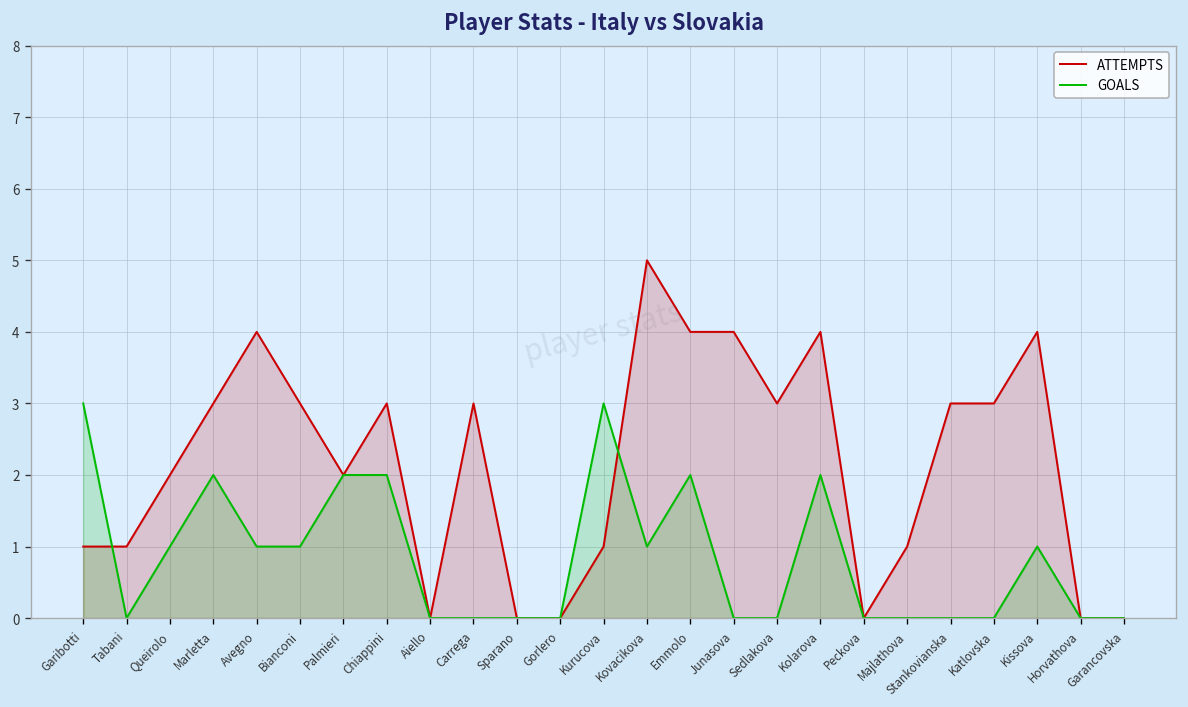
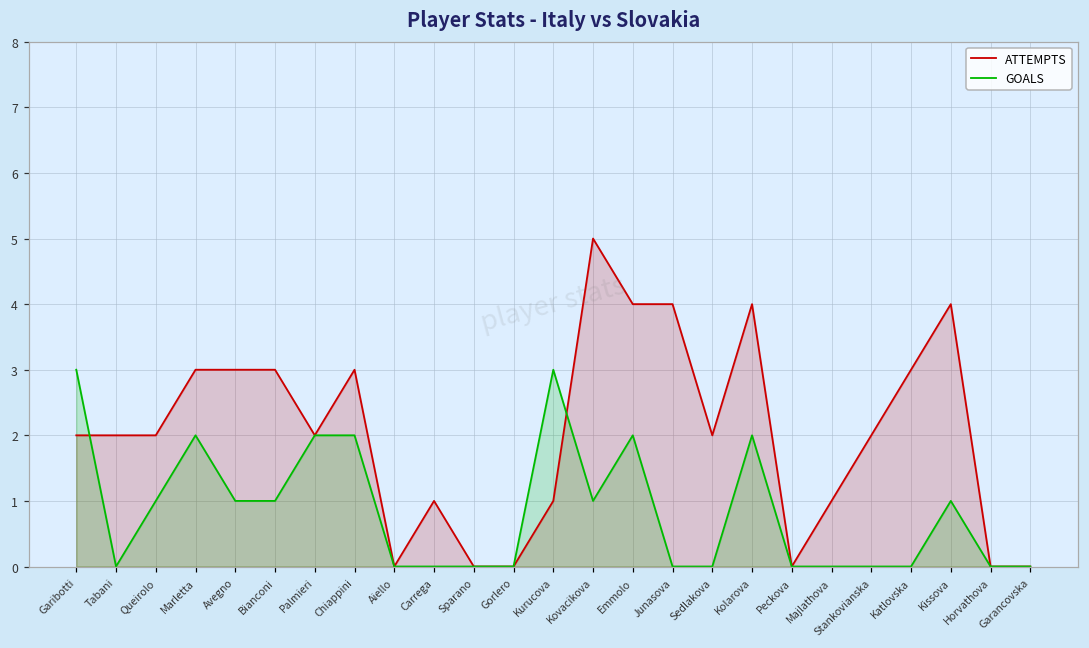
  {
    "ATTEMPTS": {
-     "Garibotti": 1,
-     "Tabani": 1,
+     "Garibotti": 2,
+     "Tabani": 2,
      "Queirolo": 2,
      "Marletta": 3,
-     "Avegno": 4,
+     "Avegno": 3,
      "Bianconi": 3,
      "Chiappini": 3,
-     "Carrega": 3,
+     "Carrega": 1,
      "Kurucova": 1,
      "Kovacikova": 5,
      "Emmolo": 4,
      "Junasova": 4,
-     "Sedlakova": 3,
+     "Sedlakova": 2,
      "Kolarova": 4,
      "Majlathova": 1,
-     "Stankovianska": 3,
+     "Stankovianska": 2,
      "Katlovska": 3,
      "Kissova": 4
    },
    "GOALS": {
      "Garibotti": 3,
      "Tabani": 0,
      "Queirolo": 1,
      "Marletta": 2,
      "Avegno": 1,
      "Bianconi": 1,
      "Chiappini": 2,
      "Carrega": 0,
      "Kurucova": 3,
      "Kovacikova": 1,
      "Emmolo": 2,
      "Junasova": 0,
      "Sedlakova": 0,
      "Kolarova": 2,
      "Majlathova": 0,
      "Stankovianska": 0,
      "Katlovska": 0,
      "Kissova": 1
    }
  }
